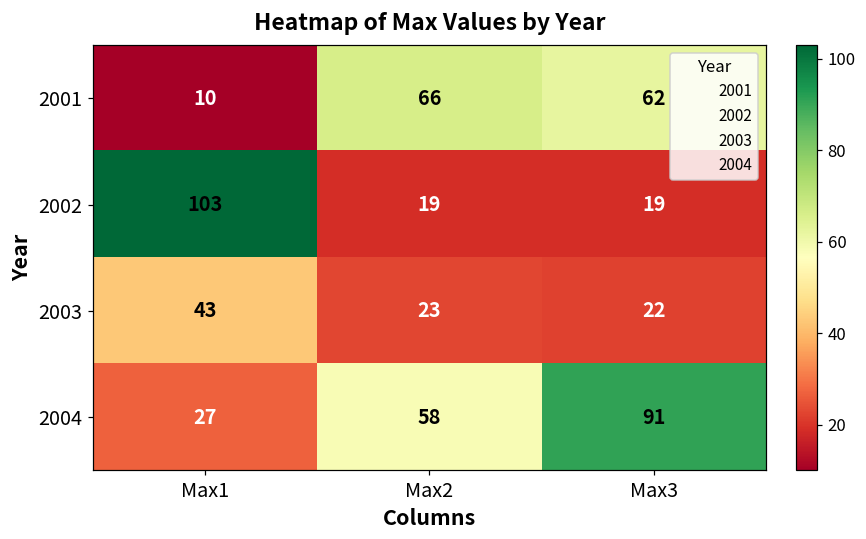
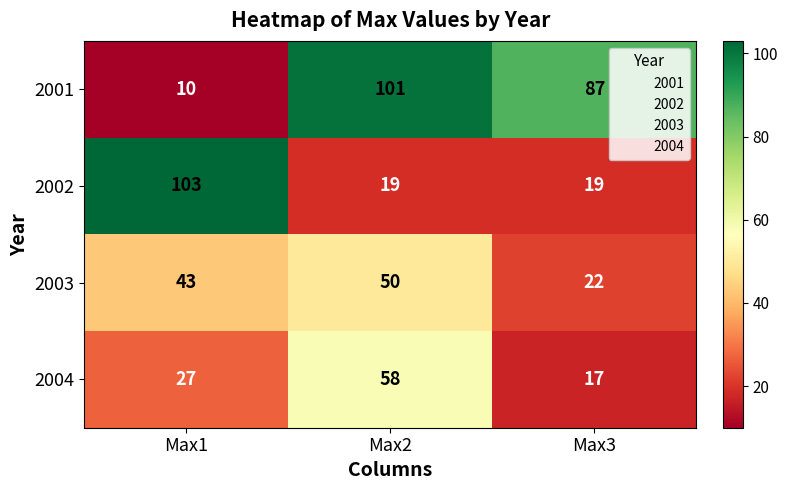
  {
    "2001": {
      "Max1": 10,
-     "Max2": 66,
-     "Max3": 62
+     "Max2": 101,
+     "Max3": 87
    },
    "2002": {
      "Max1": 103,
      "Max2": 19,
      "Max3": 19
    },
    "2003": {
      "Max1": 43,
-     "Max2": 23,
+     "Max2": 50,
      "Max3": 22
    },
    "2004": {
      "Max1": 27,
      "Max2": 58,
-     "Max3": 91
+     "Max3": 17
    }
  }
